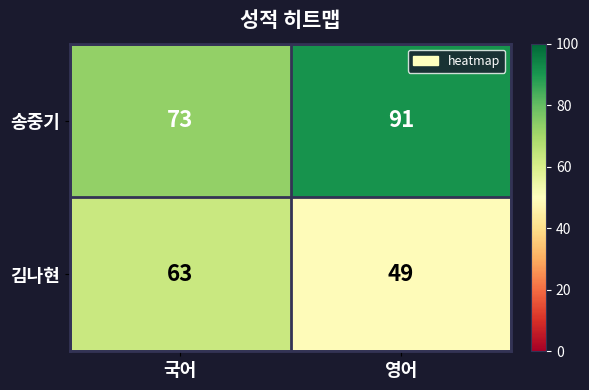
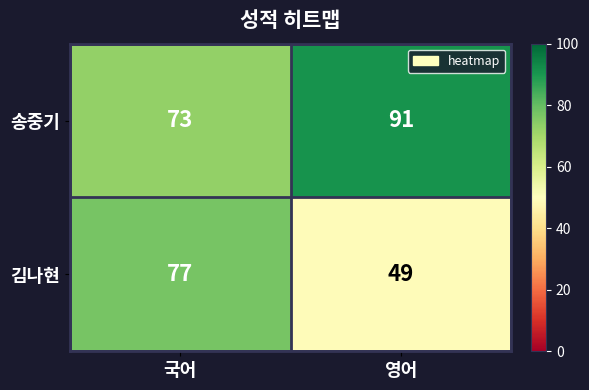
  {
    "송중기": {
      "국어": 73,
      "영어": 91
    },
    "김나현": {
-     "국어": 63,
+     "국어": 77,
      "영어": 49
    }
  }
